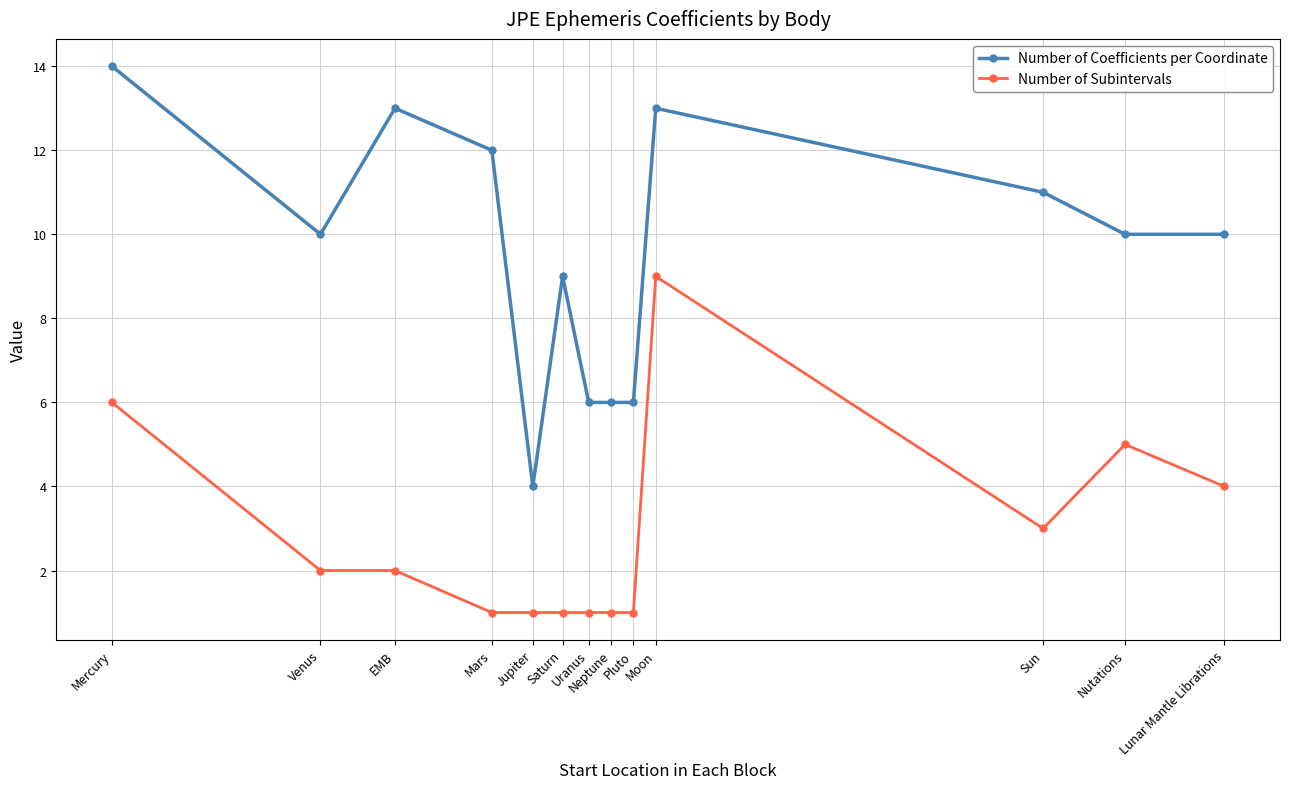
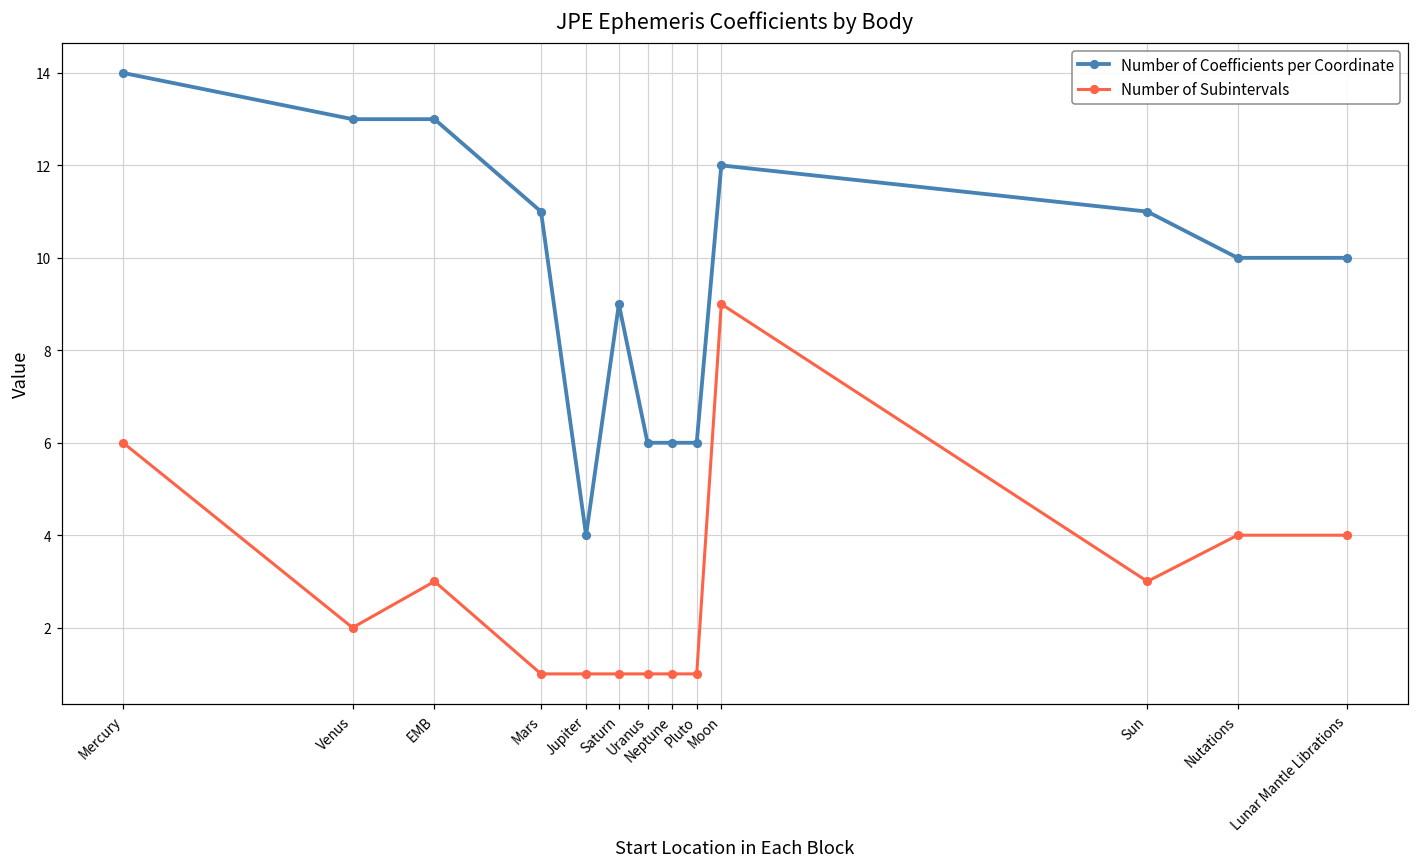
  {
    "Number of Coefficients per Coordinate": {
      "Mercury": 14,
-     "Venus": 10,
+     "Venus": 13,
      "EMB": 13,
-     "Mars": 12,
+     "Mars": 11,
      "Jupiter": 4,
      "Saturn": 9,
      "Uranus": 6,
      "Neptune": 6,
      "Pluto": 6,
-     "Moon": 13,
+     "Moon": 12,
      "Sun": 11,
      "Nutations": 10,
      "Lunar Mantle Librations": 10
    },
    "Number of Subintervals": {
      "Mercury": 6,
      "Venus": 2,
-     "EMB": 2,
+     "EMB": 3,
      "Mars": 1,
      "Jupiter": 1,
      "Saturn": 1,
      "Uranus": 1,
      "Neptune": 1,
      "Pluto": 1,
      "Moon": 9,
      "Sun": 3,
-     "Nutations": 5,
+     "Nutations": 4,
      "Lunar Mantle Librations": 4
    }
  }
